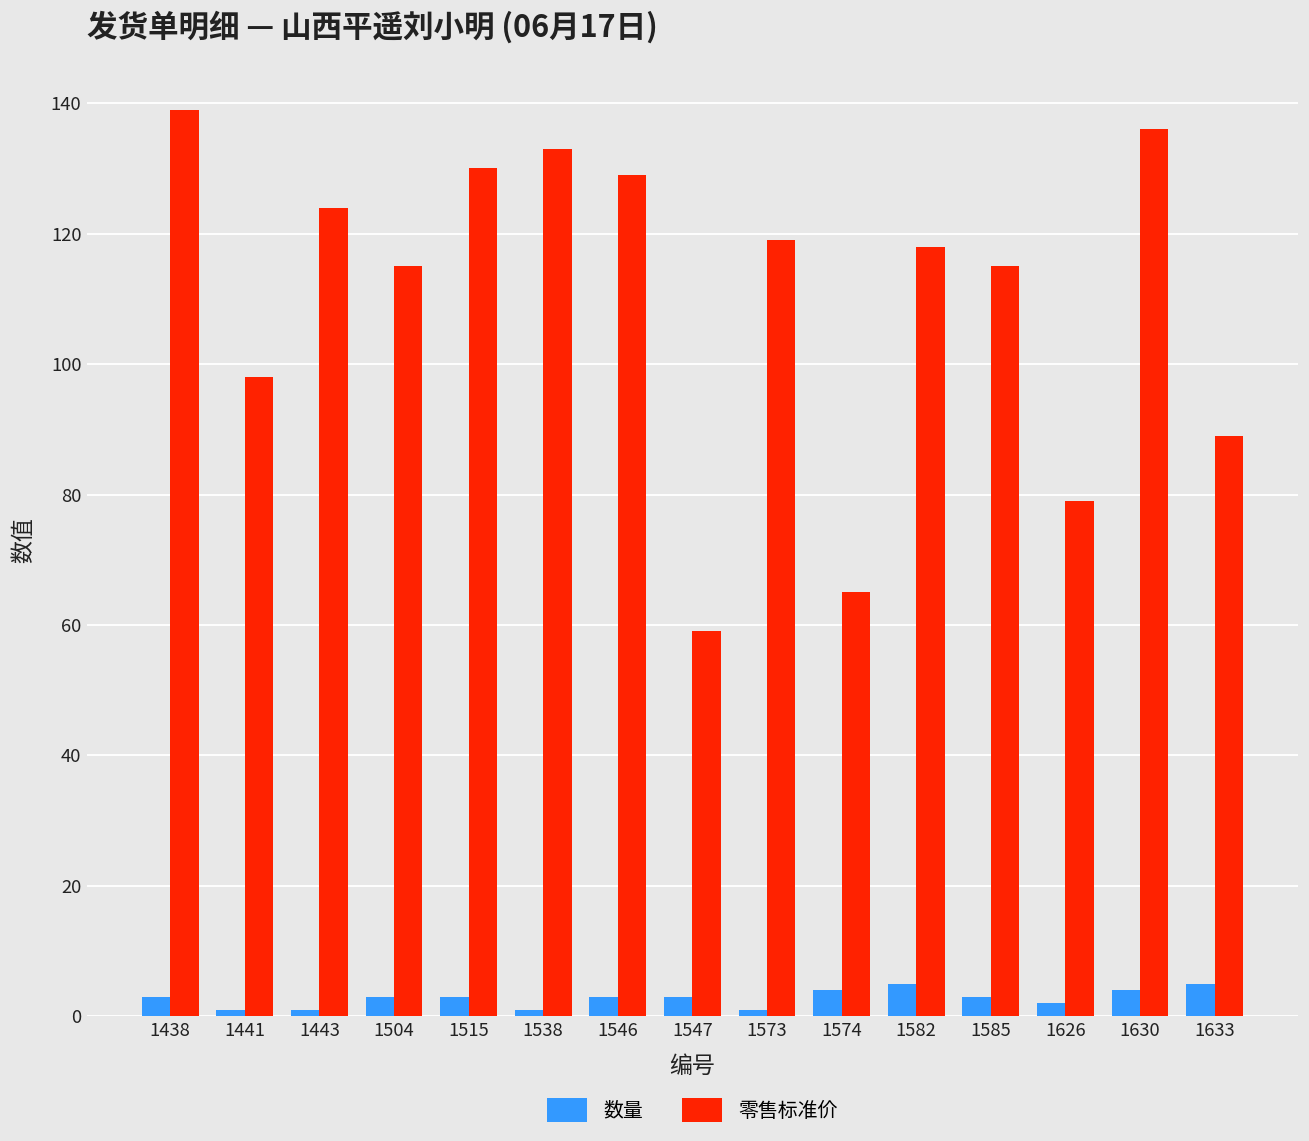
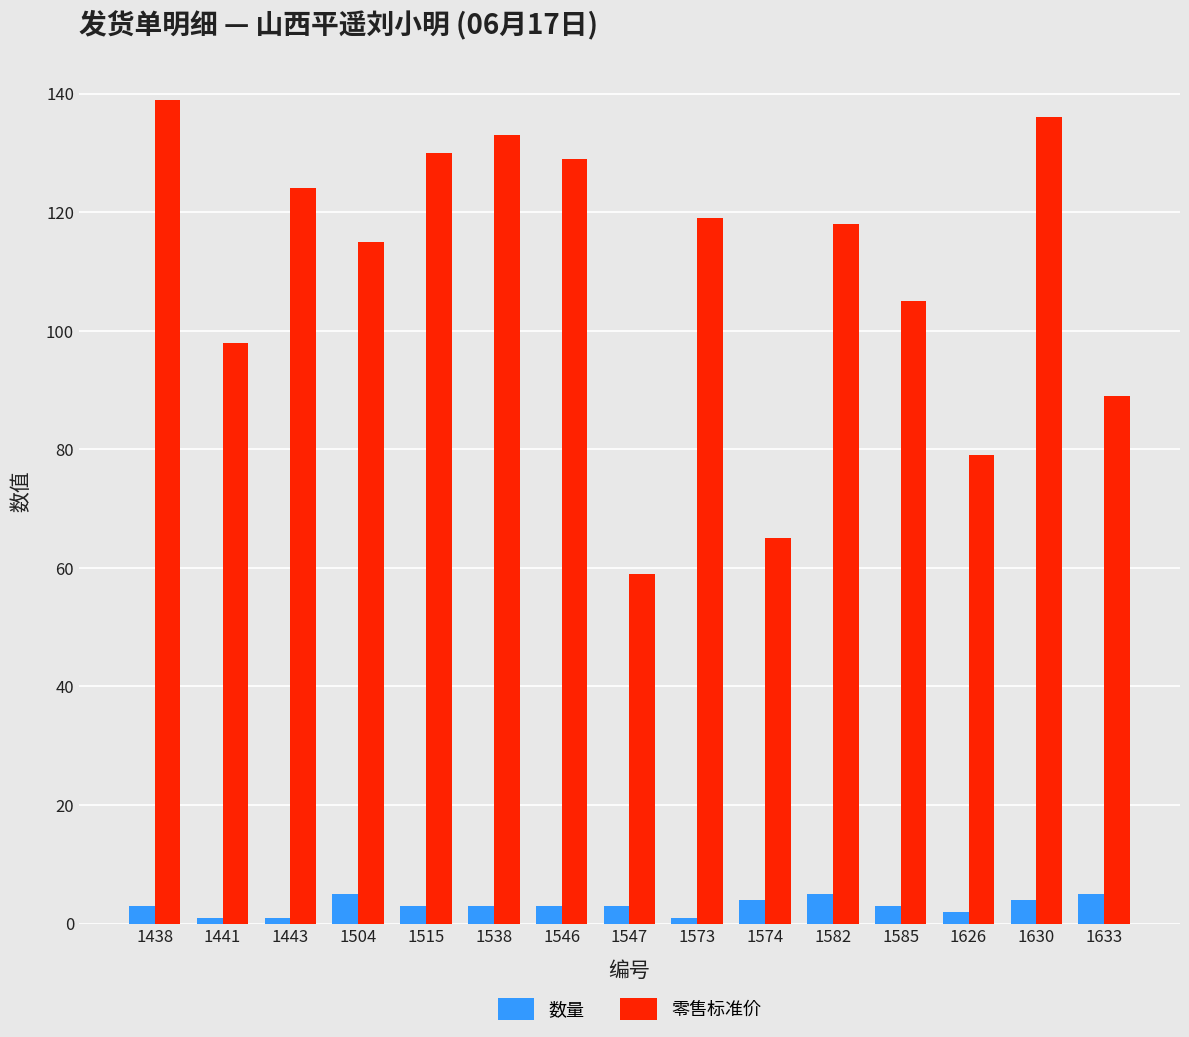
  {
    "数量": {
      "1438": 3,
      "1441": 1,
      "1443": 1,
-     "1504": 3,
+     "1504": 5,
      "1515": 3,
-     "1538": 1,
+     "1538": 3,
      "1546": 3,
      "1547": 3,
      "1573": 1,
      "1574": 4,
      "1582": 5,
      "1585": 3,
      "1626": 2,
      "1630": 4,
      "1633": 5
    },
    "零售标准价": {
      "1438": 139,
      "1441": 98,
      "1443": 124,
      "1504": 115,
      "1515": 130,
      "1538": 133,
      "1546": 129,
      "1547": 59,
      "1573": 119,
      "1574": 65,
      "1582": 118,
-     "1585": 115,
+     "1585": 105,
      "1626": 79,
      "1630": 136,
      "1633": 89
    }
  }
